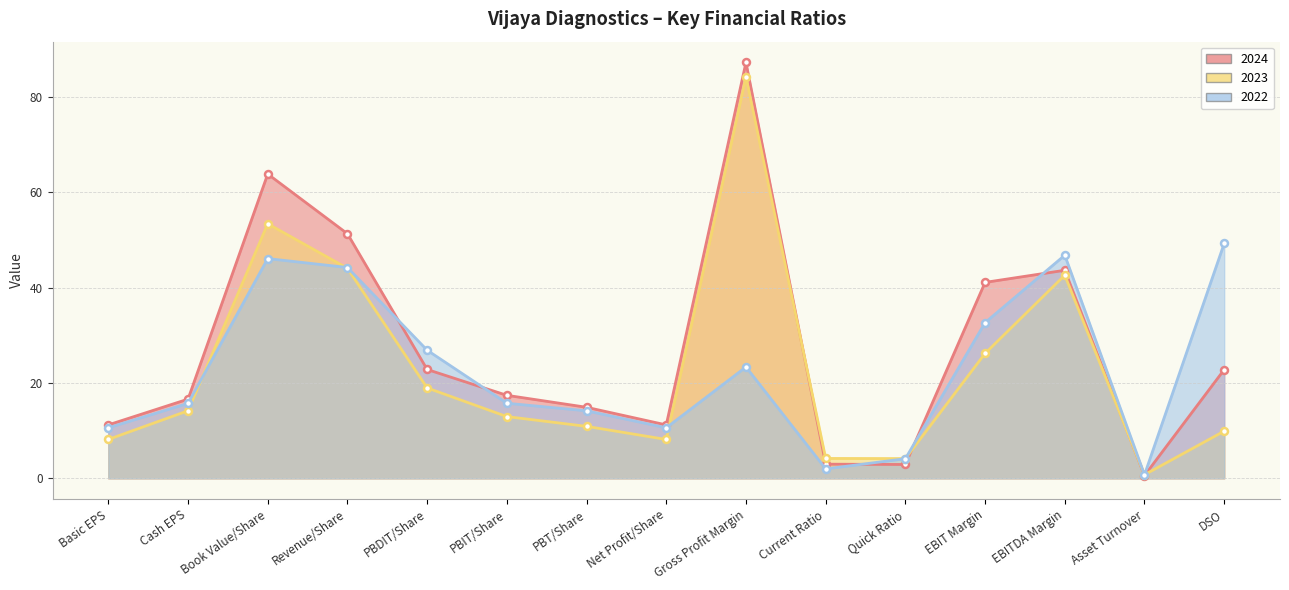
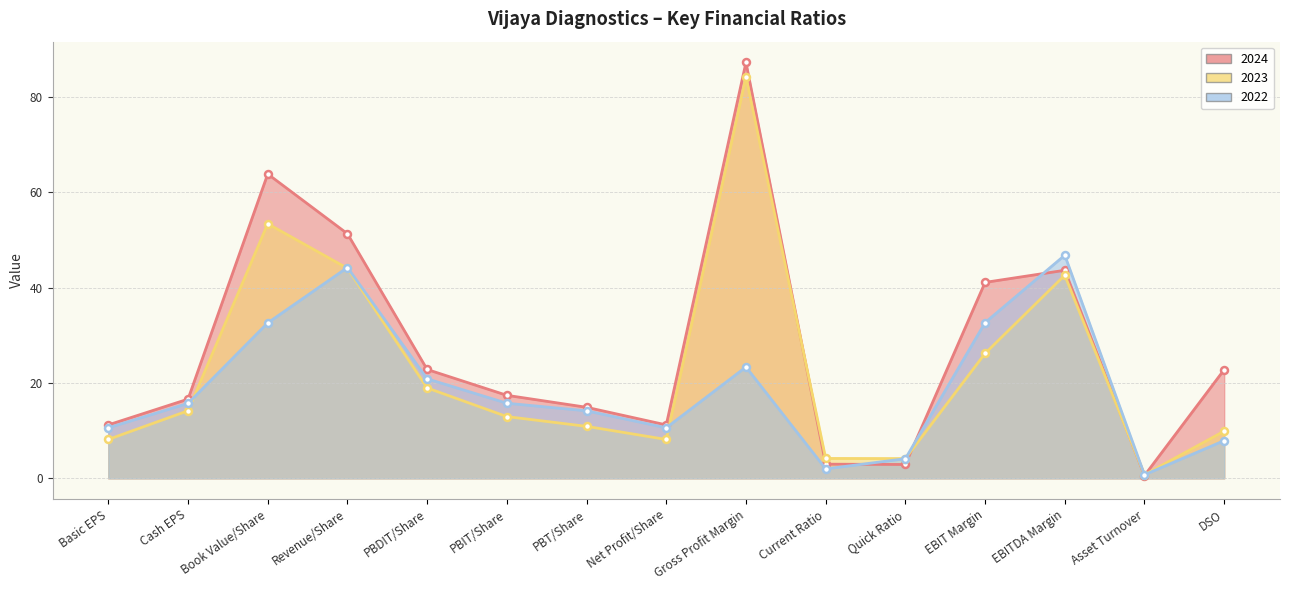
  {
    "2024": {
      "Basic EPS": 11,
      "Cash EPS": 17,
      "Book Value/Share": 64,
      "Revenue/Share": 51,
      "PBDIT/Share": 23,
      "PBIT/Share": 17,
      "PBT/Share": 15,
      "Net Profit/Share": 11,
      "Gross Profit Margin": 87,
      "Current Ratio": 3,
      "Quick Ratio": 3,
      "EBIT Margin": 41,
      "EBITDA Margin": 44,
      "DSO": 23
    },
    "2023": {
      "Basic EPS": 8,
      "Cash EPS": 14,
      "Book Value/Share": 53,
      "PBDIT/Share": 19,
      "PBIT/Share": 13,
      "PBT/Share": 11,
      "Net Profit/Share": 8,
      "Gross Profit Margin": 84,
      "Current Ratio": 4,
      "EBIT Margin": 26,
      "EBITDA Margin": 43,
      "DSO": 10
    },
    "2022": {
      "Basic EPS": 11,
      "Cash EPS": 16,
-     "Book Value/Share": 46,
-     "PBDIT/Share": 27,
+     "Book Value/Share": 33,
+     "PBDIT/Share": 21,
      "PBIT/Share": 16,
      "PBT/Share": 14,
      "Net Profit/Share": 11,
      "Gross Profit Margin": 23,
      "Current Ratio": 2,
      "EBIT Margin": 33,
      "EBITDA Margin": 47,
-     "DSO": 49
+     "DSO": 8
    }
  }
